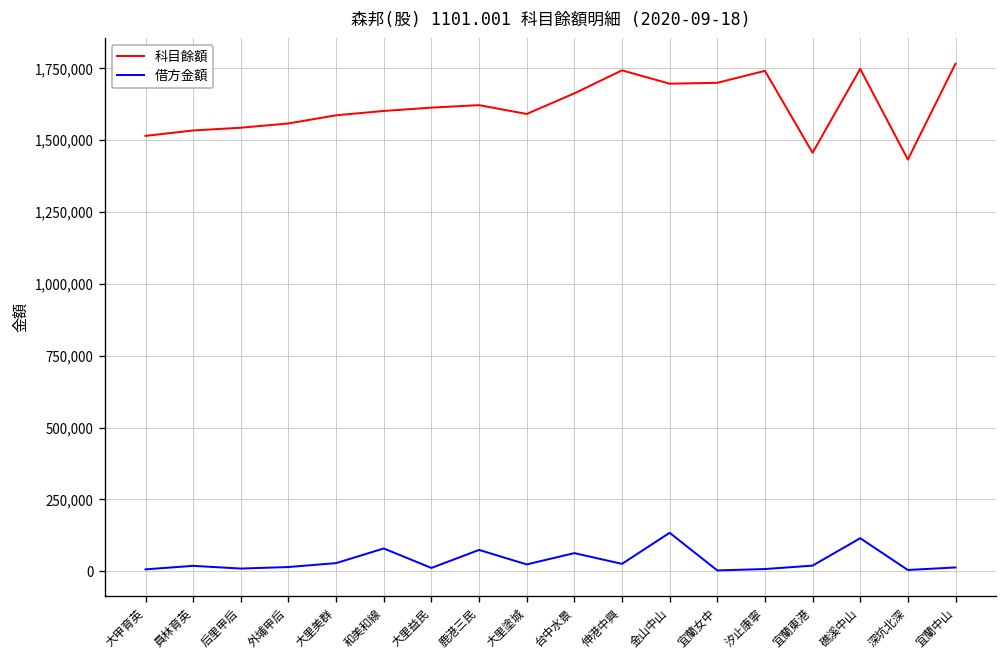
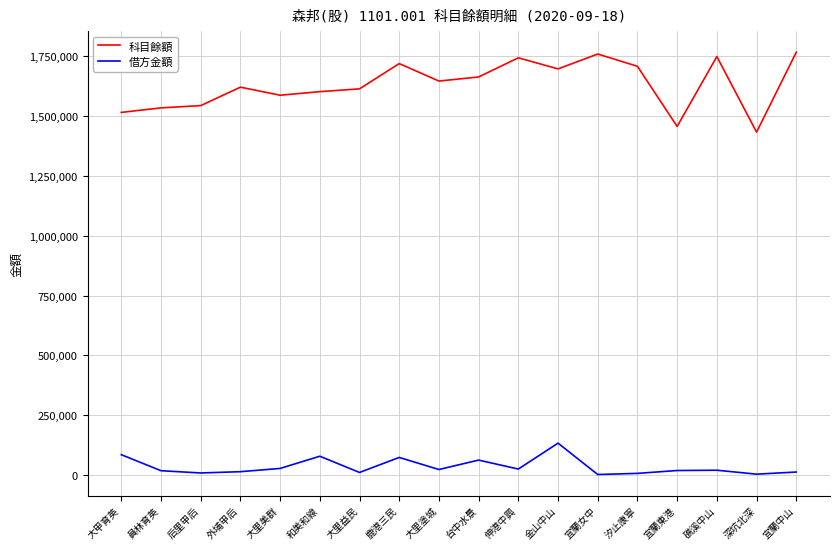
  {
    "科目餘額": {
      "大甲育英": "1,510,000",
      "員林育英": "1,530,000",
      "后里甲后": "1,540,000",
-     "外埔甲后": "1,560,000",
+     "外埔甲后": "1,620,000",
      "大里美群": "1,590,000",
      "和美和線": "1,600,000",
      "大里益民": "1,610,000",
-     "鹿港三民": "1,620,000",
-     "大里塗城": "1,590,000",
+     "鹿港三民": "1,720,000",
+     "大里塗城": "1,650,000",
      "台中水景": "1,660,000",
      "伸港中興": "1,740,000",
      "金山中山": "1,700,000",
-     "宜蘭女中": "1,700,000",
-     "汐止康寧": "1,740,000",
+     "宜蘭女中": "1,760,000",
+     "汐止康寧": "1,710,000",
      "宜蘭東港": "1,460,000",
      "礁溪中山": "1,750,000",
      "深坑北深": "1,430,000",
      "宜蘭中山": "1,770,000"
    },
    "借方金額": {
-     "大甲育英": "10,000",
+     "大甲育英": "90,000",
      "員林育英": "20,000",
      "后里甲后": "10,000",
      "外埔甲后": "10,000",
      "大里美群": "30,000",
      "和美和線": "80,000",
      "大里益民": "10,000",
      "鹿港三民": "70,000",
      "大里塗城": "20,000",
      "台中水景": "60,000",
      "伸港中興": "30,000",
      "金山中山": "130,000",
      "宜蘭女中": "0",
      "汐止康寧": "10,000",
      "宜蘭東港": "20,000",
-     "礁溪中山": "120,000",
+     "礁溪中山": "20,000",
      "深坑北深": "0",
      "宜蘭中山": "10,000"
    }
  }
